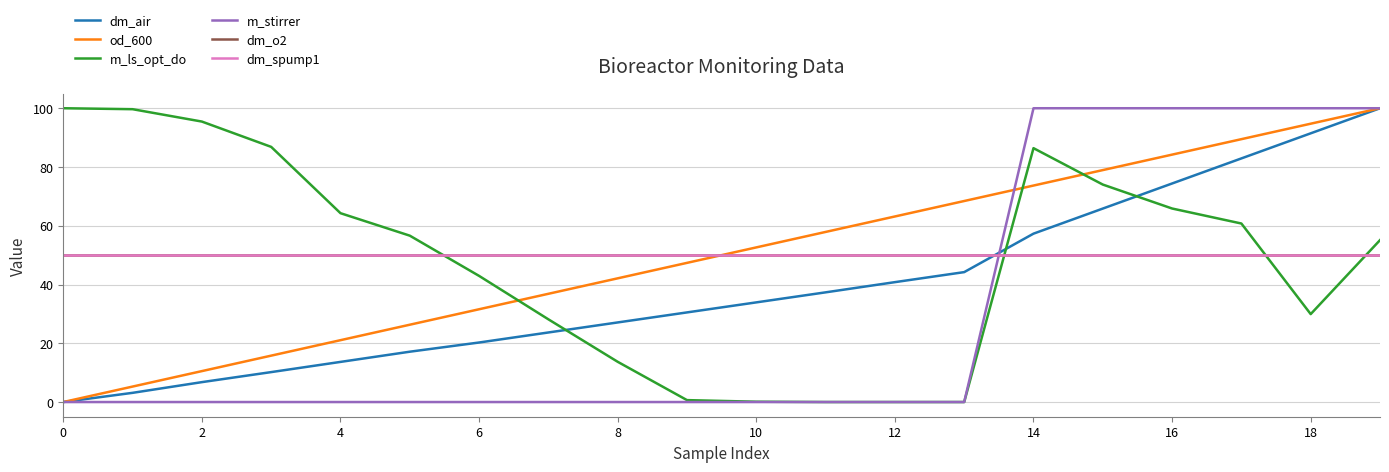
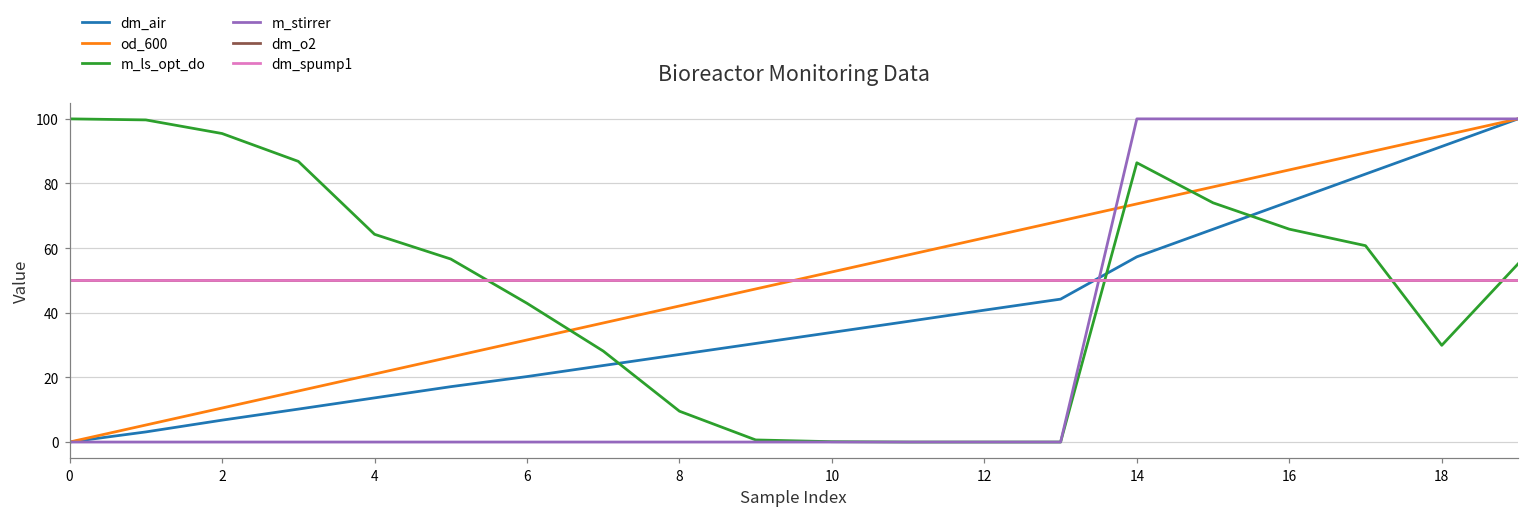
  {
    "dm_air": {
      "2": 7,
      "4": 14,
      "6": 20,
      "8": 27,
      "10": 34,
      "12": 41,
      "14": 57,
      "16": 74,
      "18": 91
    },
    "od_600": {
      "2": 11,
      "4": 21,
      "6": 32,
      "8": 42,
      "10": 53,
      "12": 63,
      "14": 74,
      "16": 84,
      "18": 95
    },
    "m_ls_opt_do": {
      "0": 100,
      "2": 95,
      "4": 64,
      "6": 43,
-     "8": 14,
+     "8": 10,
      "14": 86,
      "16": 66,
      "18": 30
    },
    "m_stirrer": {
      "2": 0,
      "4": 0,
      "6": 0,
      "8": 0,
      "14": 100,
      "16": 100,
      "18": 100
    },
    "dm_spump1": {
      "0": 50,
      "2": 50,
      "4": 50,
      "6": 50,
      "8": 50,
      "10": 50,
      "12": 50,
      "14": 50,
      "16": 50,
      "18": 50
    }
  }
